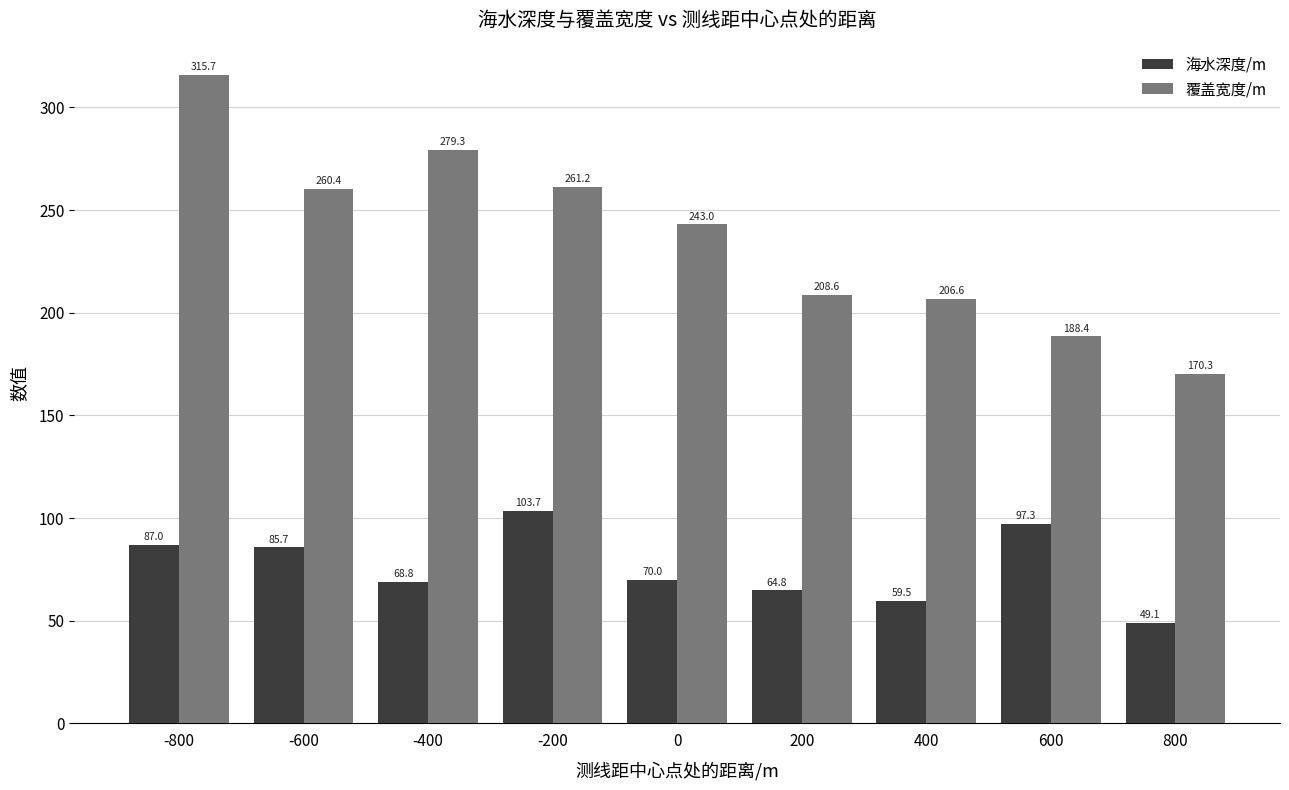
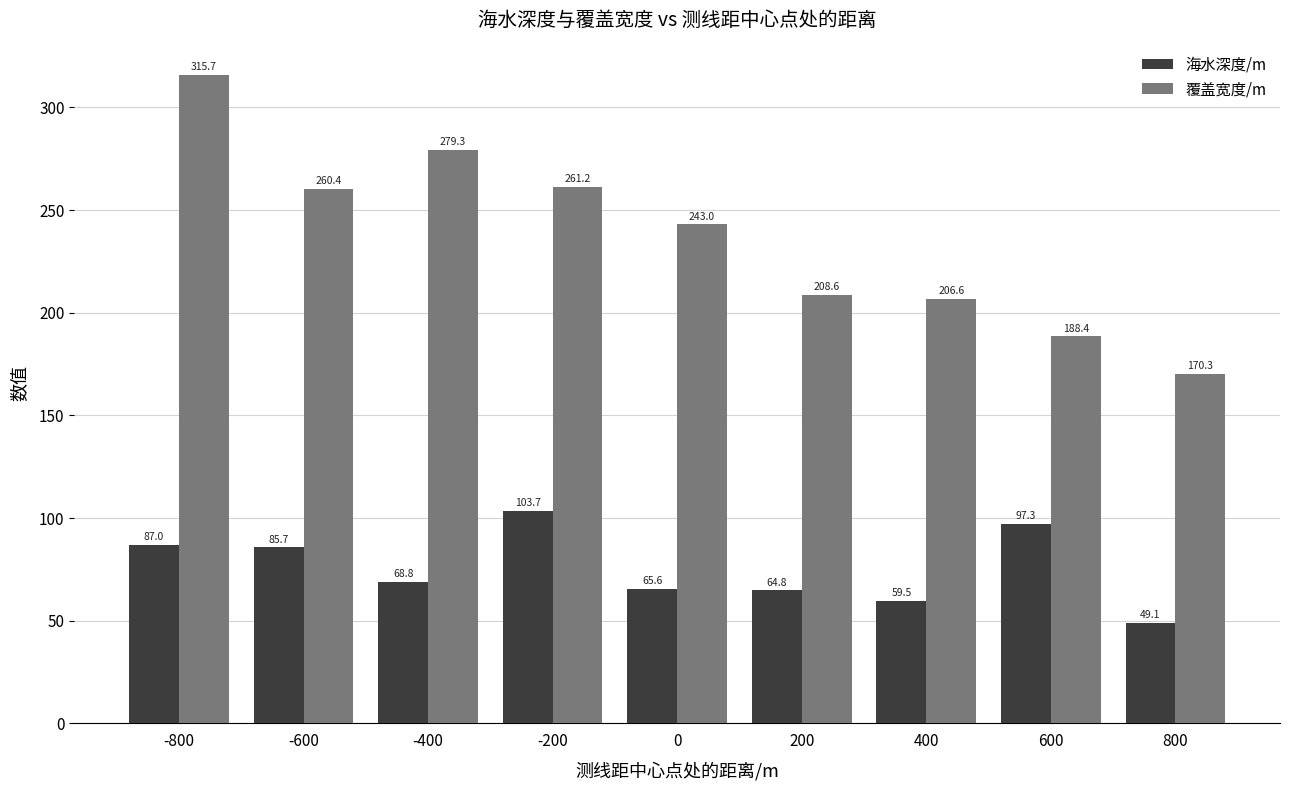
  {
    "海水深度/m": {
      "-800": 87.0,
      "-600": 85.7,
      "-400": 68.8,
      "-200": 103.7,
-     "0": 70.0,
+     "0": 65.6,
      "200": 64.8,
      "400": 59.5,
      "600": 97.3,
      "800": 49.1
    },
    "覆盖宽度/m": {
      "-800": 315.7,
      "-600": 260.4,
      "-400": 279.3,
      "-200": 261.2,
      "0": 243.0,
      "200": 208.6,
      "400": 206.6,
      "600": 188.4,
      "800": 170.3
    }
  }
